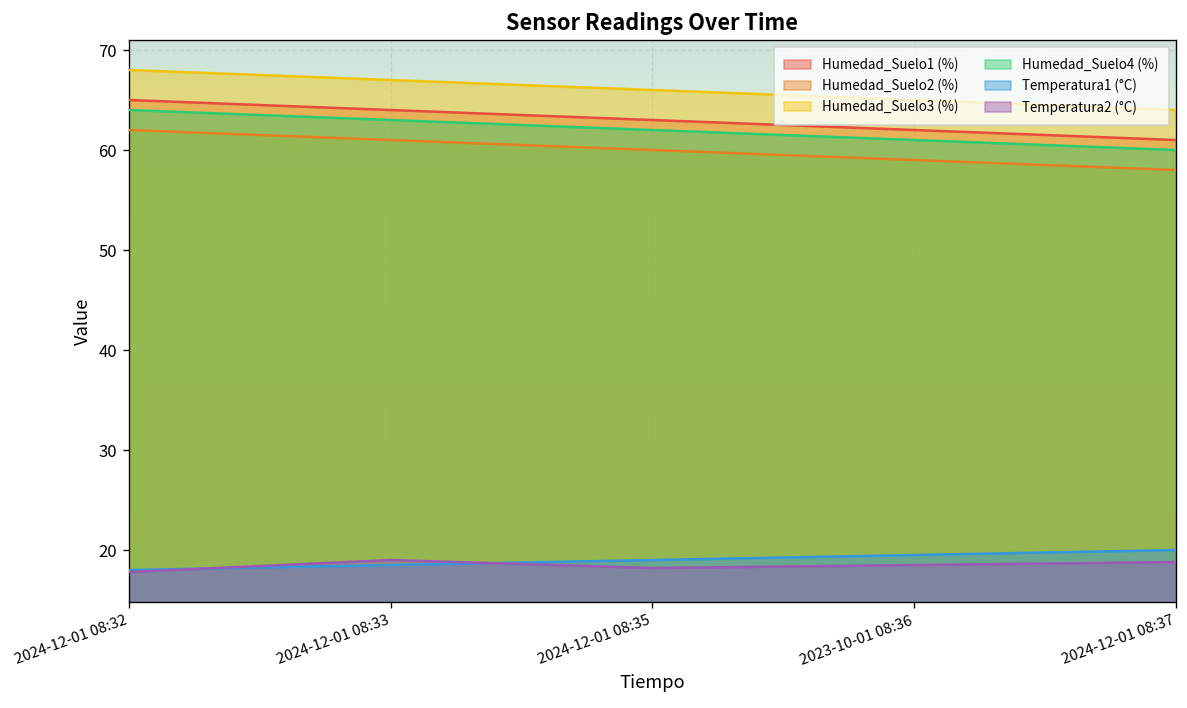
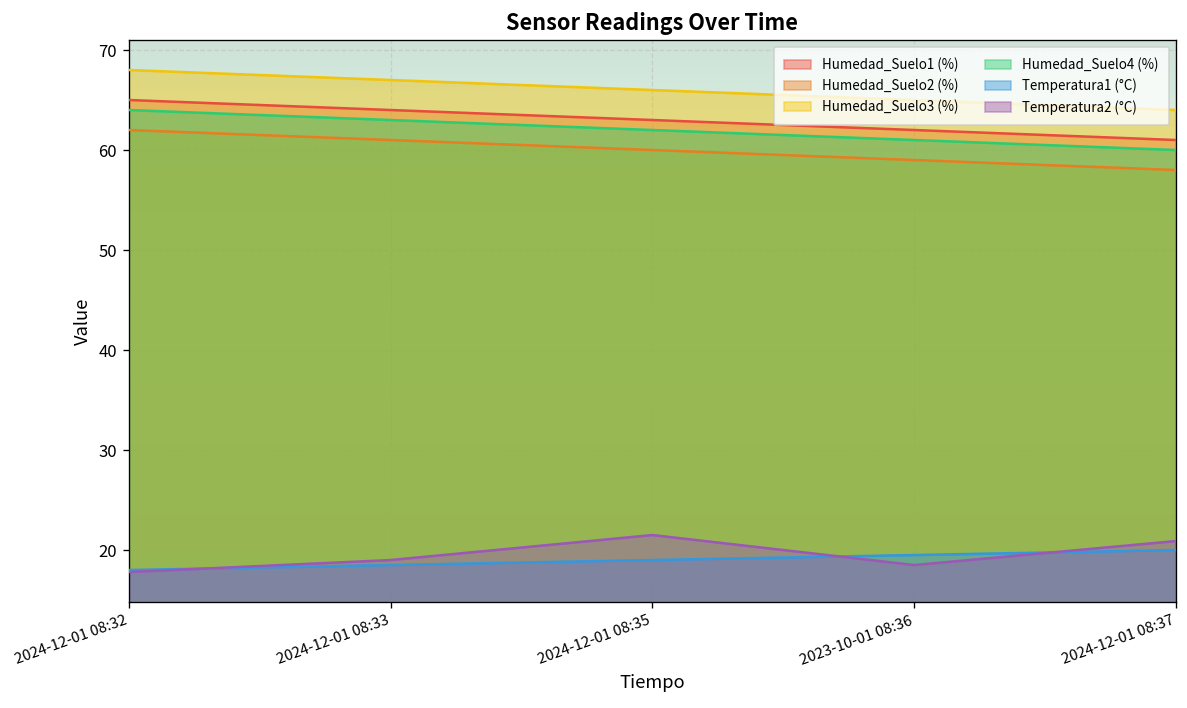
  {
    "Humedad_Suelo4 (%)": {
      "2024-12-01 08:32": 64,
      "2024-12-01 08:33": 63,
      "2024-12-01 08:35": 62,
      "2023-10-01 08:36": 61,
      "2024-12-01 08:37": 60
    },
    "Temperatura1 (°C)": {
      "2024-12-01 08:33": 19,
      "2024-12-01 08:35": 19,
      "2023-10-01 08:36": 20,
      "2024-12-01 08:37": 20
    },
    "Temperatura2 (°C)": {
      "2024-12-01 08:33": 19,
-     "2024-12-01 08:35": 18,
+     "2024-12-01 08:35": 22,
      "2023-10-01 08:36": 19,
-     "2024-12-01 08:37": 19
+     "2024-12-01 08:37": 21
    }
  }
